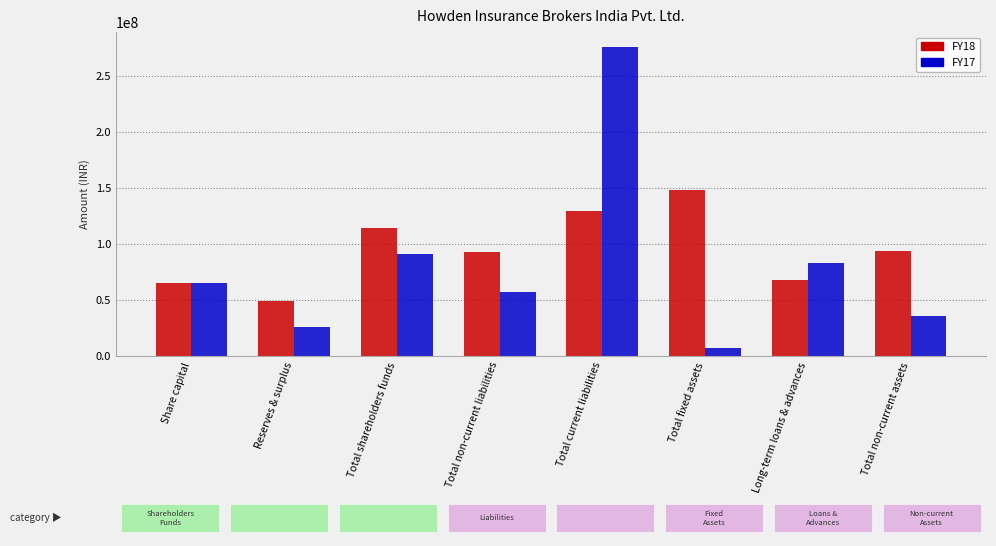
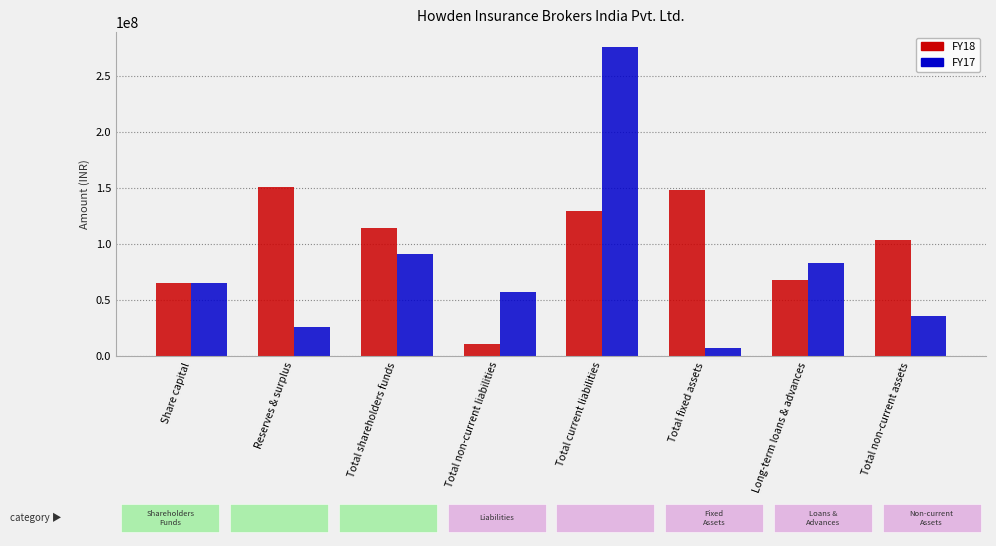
  {
    "FY18": {
      "Share capital": 65000000,
-     "Reserves & surplus": 49000000,
+     "Reserves & surplus": 151000000,
      "Total shareholders funds": 114000000,
-     "Total non-current liabilities": 93000000,
+     "Total non-current liabilities": 11000000,
      "Total current liabilities": 130000000,
      "Total fixed assets": 148000000,
      "Long-term loans & advances": 68000000,
-     "Total non-current assets": 94000000
+     "Total non-current assets": 104000000
    },
    "FY17": {
      "Share capital": 65000000,
      "Reserves & surplus": 26000000,
      "Total shareholders funds": 91000000,
      "Total non-current liabilities": 57000000,
      "Total current liabilities": 275000000,
      "Total fixed assets": 7000000,
      "Long-term loans & advances": 82000000,
      "Total non-current assets": 35000000
    }
  }
